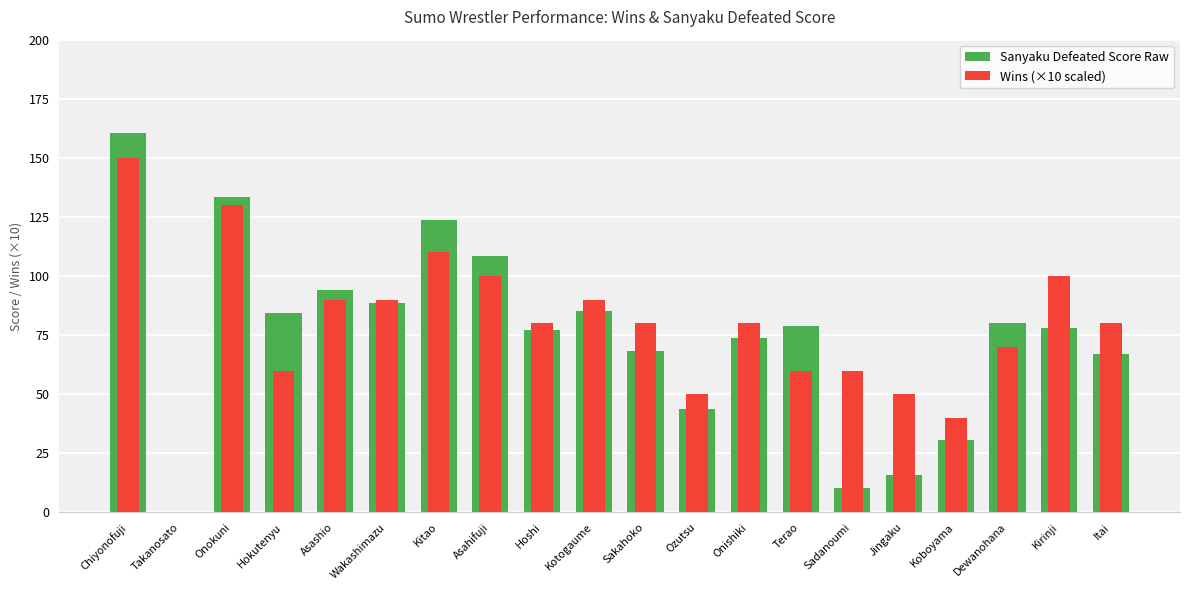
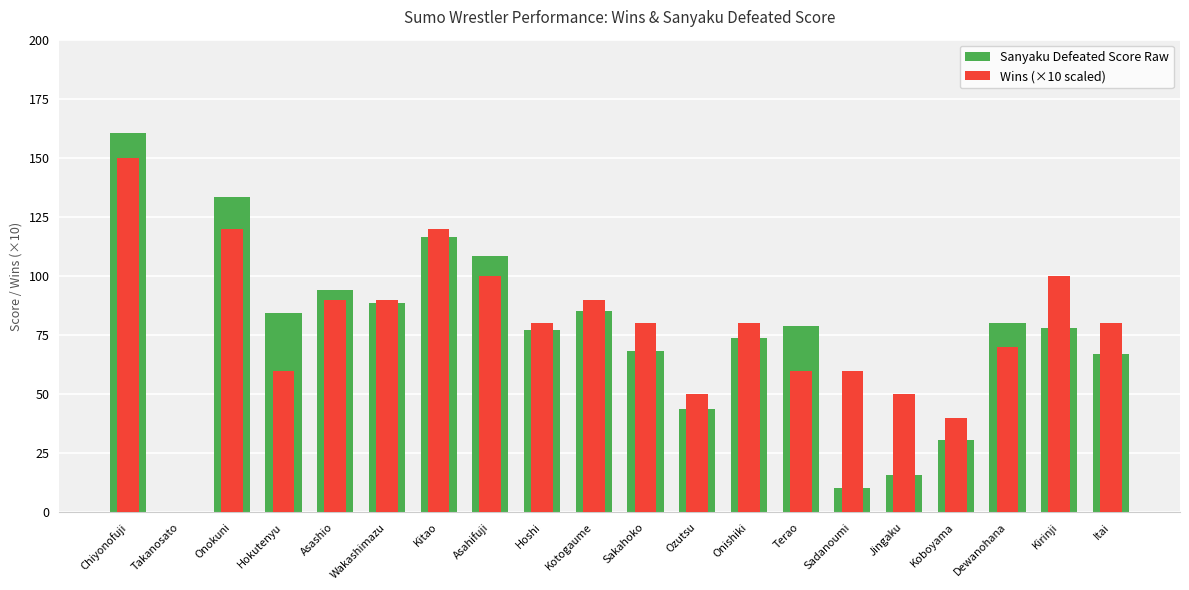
  {
    "Sanyaku Defeated Score Raw": {
      "Chiyonofuji": 161,
      "Takanosato": 0,
      "Onokuni": 133,
      "Hokutenyu": 84,
      "Asashio": 94,
-     "Kitao": 124,
+     "Kitao": 117,
      "Asahifuji": 108,
      "Terao": 79,
      "Dewanohana": 80
    },
    "Wins (×10 scaled)": {
      "Takanosato": 0,
-     "Onokuni": 130,
+     "Onokuni": 120,
      "Wakashimazu": 90,
-     "Kitao": 110,
+     "Kitao": 120,
      "Hoshi": 80,
      "Kotogaume": 90,
      "Sakahoko": 80,
      "Ozutsu": 50,
      "Onishiki": 80,
      "Sadanoumi": 60,
      "Jingaku": 50,
      "Koboyama": 40,
      "Kirinji": 100,
      "Itai": 80
    }
  }
